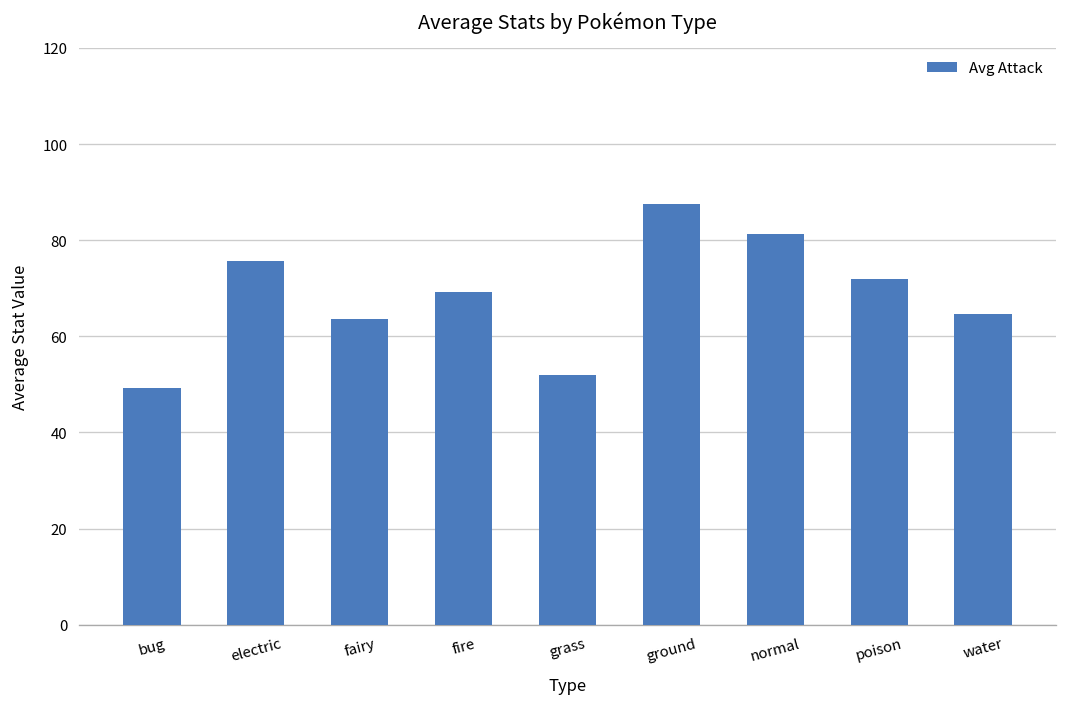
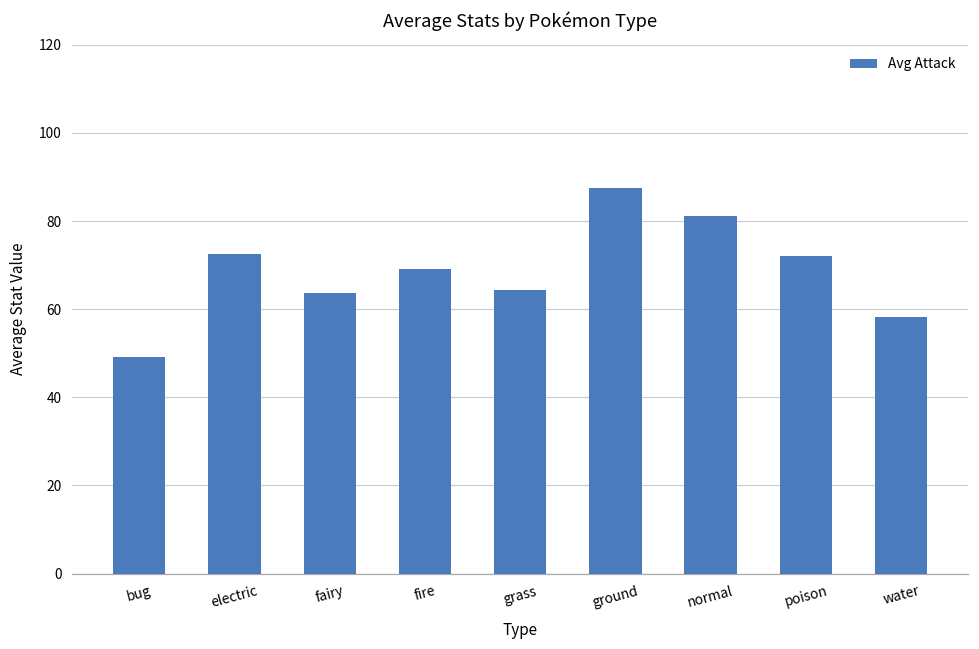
  {
    "bug": 49,
-   "electric": 76,
+   "electric": 73,
    "fairy": 64,
    "fire": 69,
-   "grass": 52,
+   "grass": 64,
    "ground": 88,
    "normal": 81,
    "poison": 72,
-   "water": 65
+   "water": 58
  }
